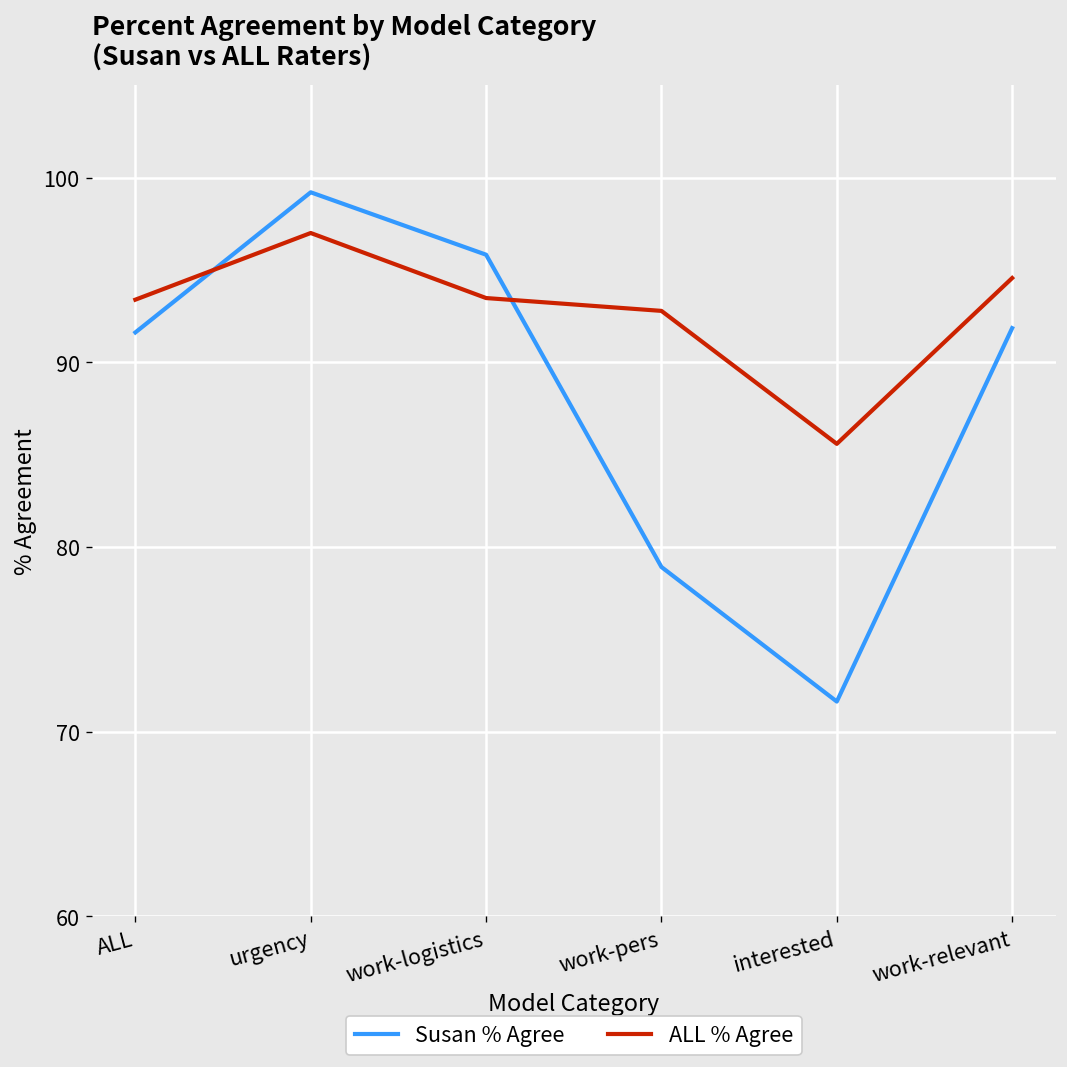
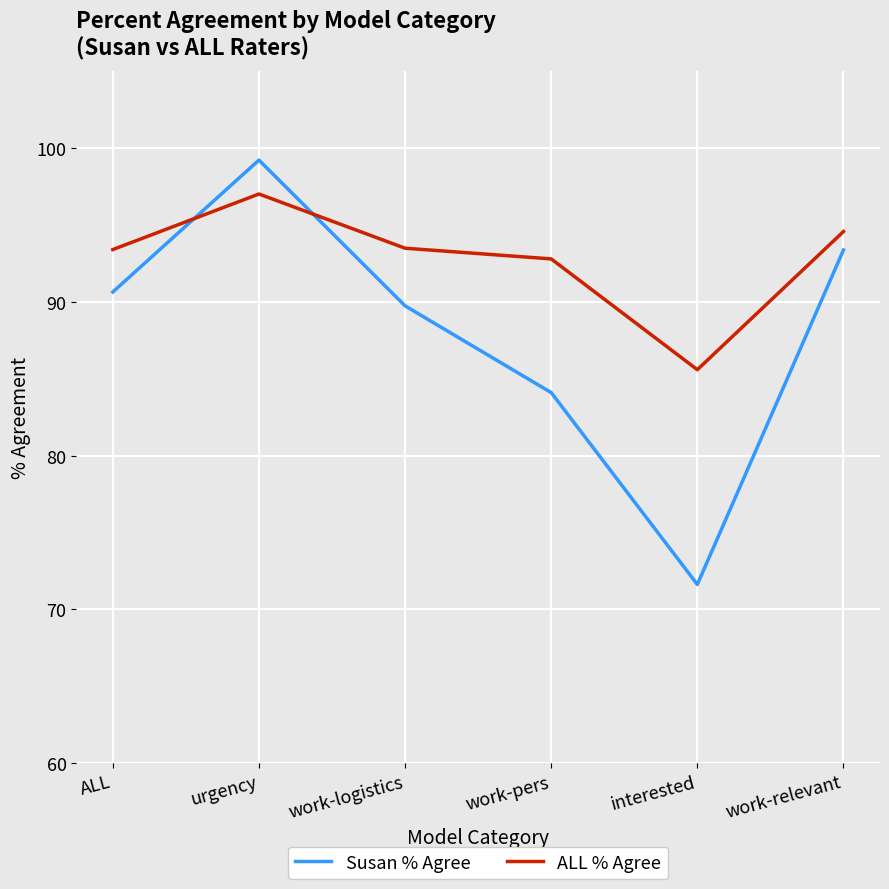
  {
    "Susan % Agree": {
-     "ALL": 91.6,
+     "ALL": 90.6,
      "urgency": 99.2,
-     "work-logistics": 95.8,
-     "work-pers": 78.9,
+     "work-logistics": 89.7,
+     "work-pers": 84.1,
      "interested": 71.6,
-     "work-relevant": 91.8
+     "work-relevant": 93.4
    },
    "ALL % Agree": {
      "ALL": 93.4,
      "urgency": 97.0,
      "work-logistics": 93.5,
      "work-pers": 92.8,
      "interested": 85.6,
      "work-relevant": 94.6
    }
  }
